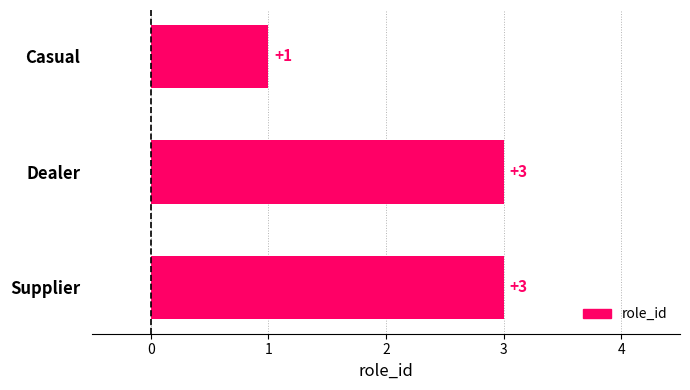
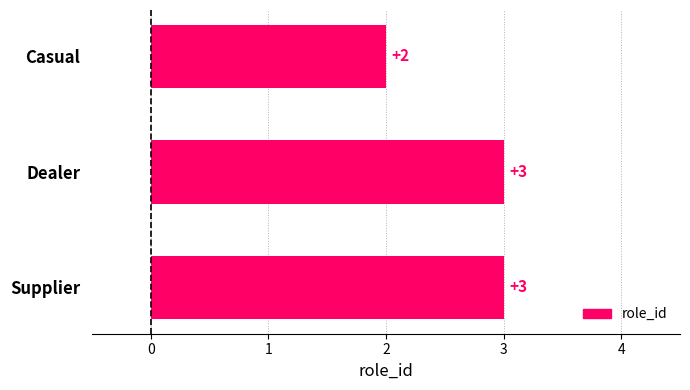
  {
-   "Casual": "+1",
+   "Casual": "+2",
    "Dealer": "+3",
    "Supplier": "+3"
  }
